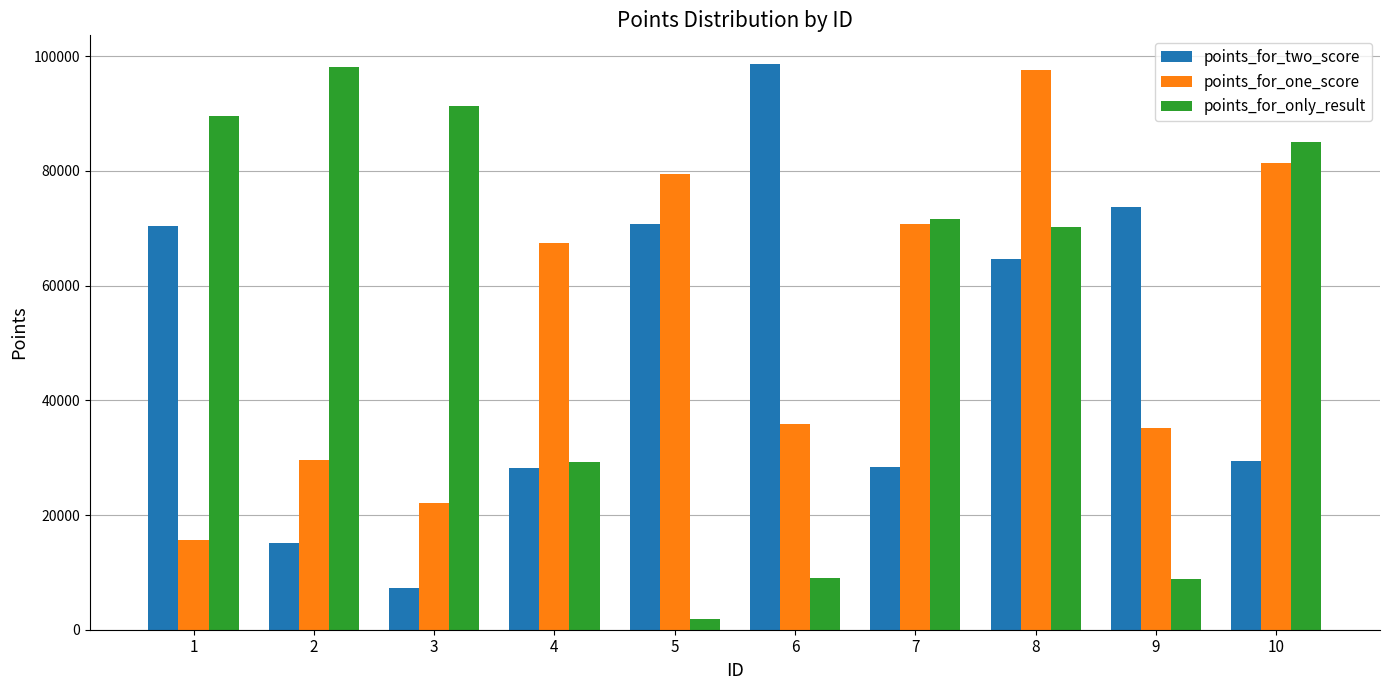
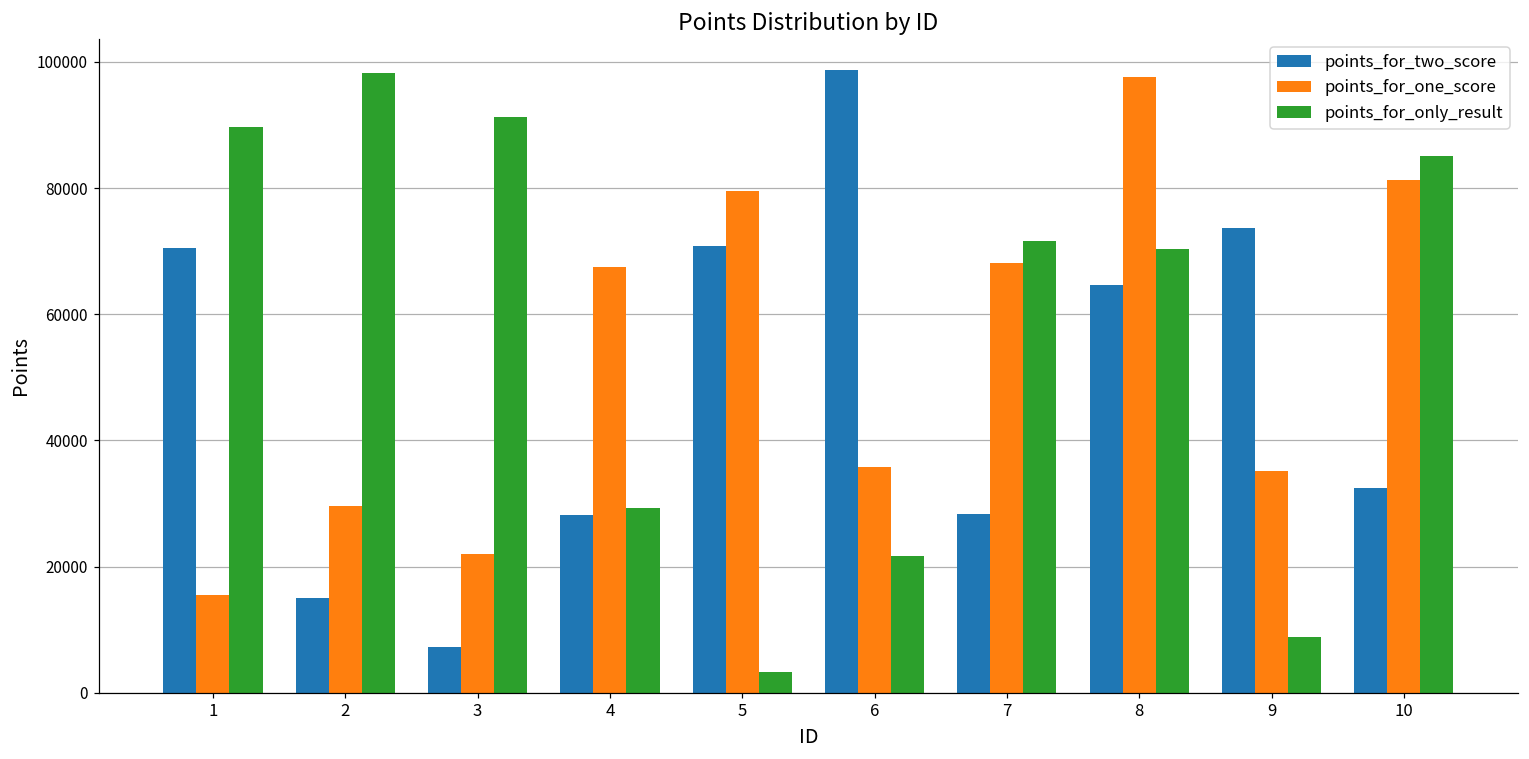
  {
    "points_for_two_score": {
      "1": 70000,
      "2": 15000,
      "3": 7000,
      "4": 28000,
      "5": 71000,
      "6": 99000,
      "7": 28000,
      "8": 65000,
      "9": 74000,
-     "10": 30000
+     "10": 32000
    },
    "points_for_one_score": {
      "1": 16000,
      "2": 30000,
      "3": 22000,
      "4": 68000,
      "5": 79000,
      "6": 36000,
-     "7": 71000,
+     "7": 68000,
      "8": 98000,
      "9": 35000,
      "10": 81000
    },
    "points_for_only_result": {
      "1": 90000,
      "2": 98000,
      "3": 91000,
      "4": 29000,
-     "5": 2000,
-     "6": 9000,
+     "5": 3000,
+     "6": 22000,
      "7": 72000,
      "8": 70000,
      "9": 9000,
      "10": 85000
    }
  }
